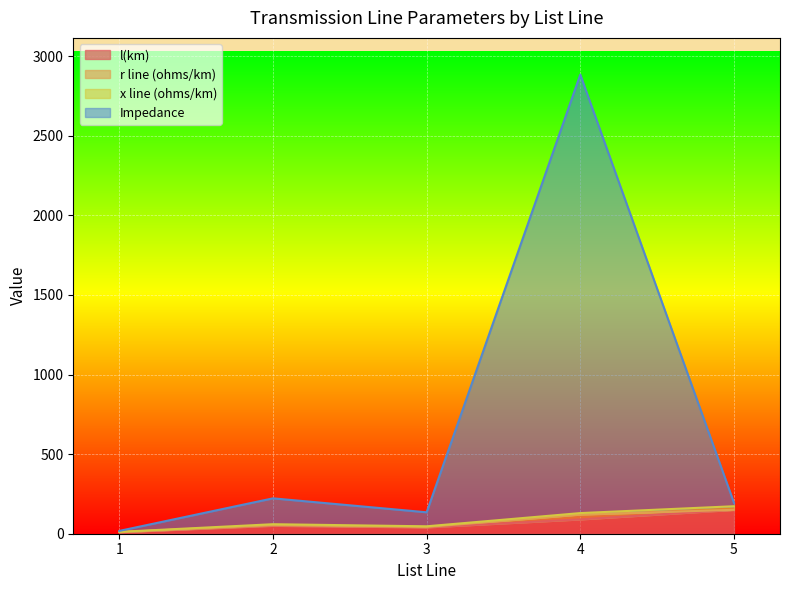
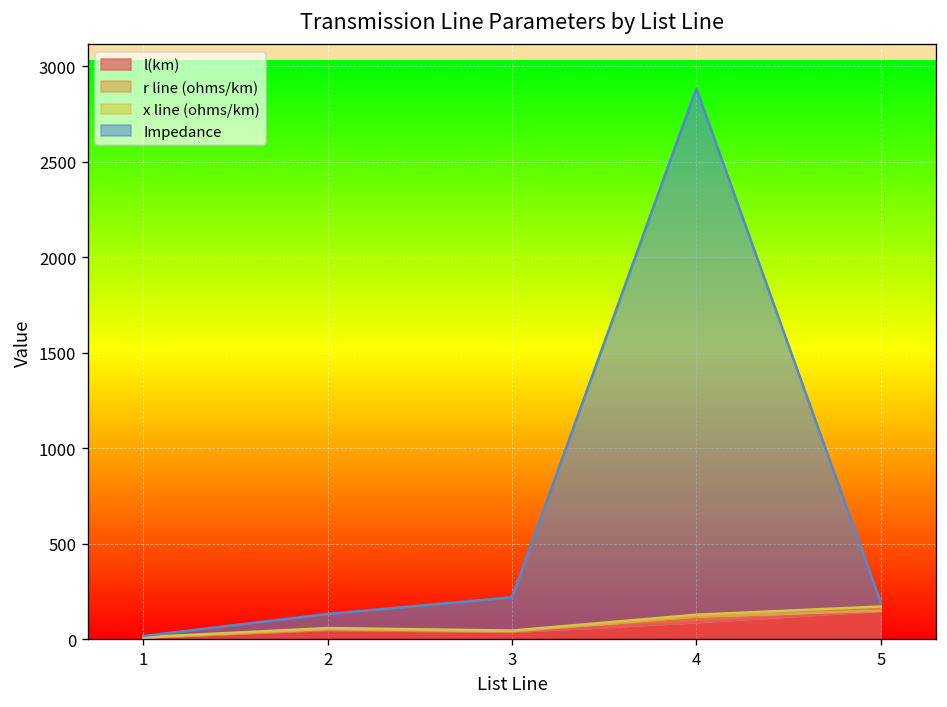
  {
    "l(km)": {
      "4": 90
    },
    "Impedance": {
-     "2": 160,
-     "3": 90,
+     "2": 70,
+     "3": 170,
      "4": 2750,
      "5": 20
    }
  }
